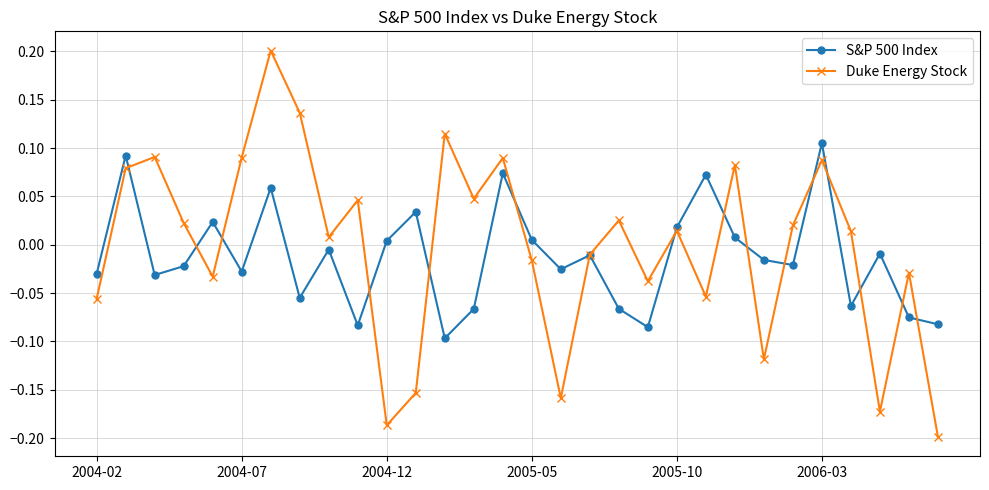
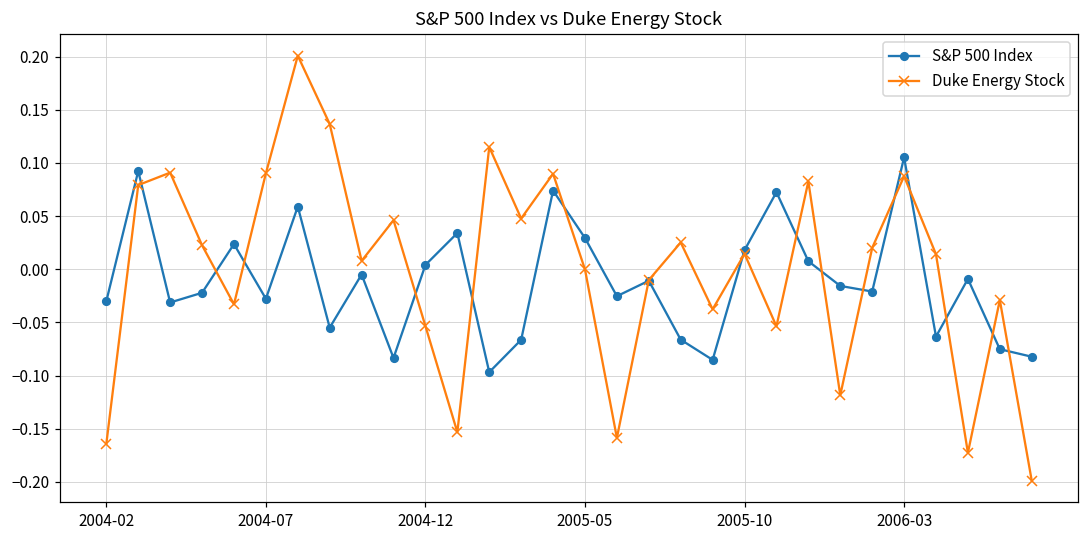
  {
    "S&P 500 Index": {
      "2004-02": -0.03,
      "2004-07": -0.03,
      "2004-12": 0.00,
-     "2005-05": 0.01,
+     "2005-05": 0.03,
      "2005-10": 0.02,
      "2006-03": 0.11
    },
    "Duke Energy Stock": {
-     "2004-02": -0.06,
+     "2004-02": -0.16,
      "2004-07": 0.09,
-     "2004-12": -0.19,
-     "2005-05": -0.02,
+     "2004-12": -0.05,
+     "2005-05": 0.00,
      "2005-10": 0.01,
      "2006-03": 0.09
    }
  }
